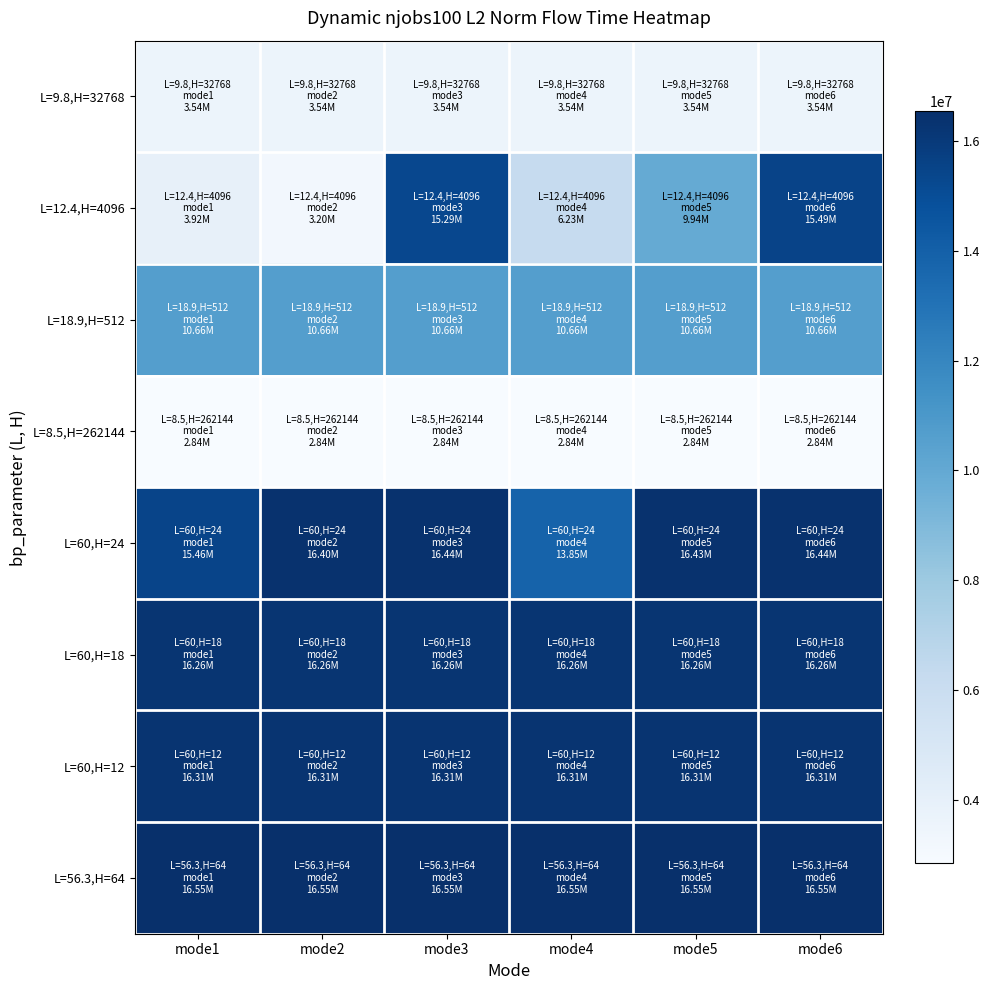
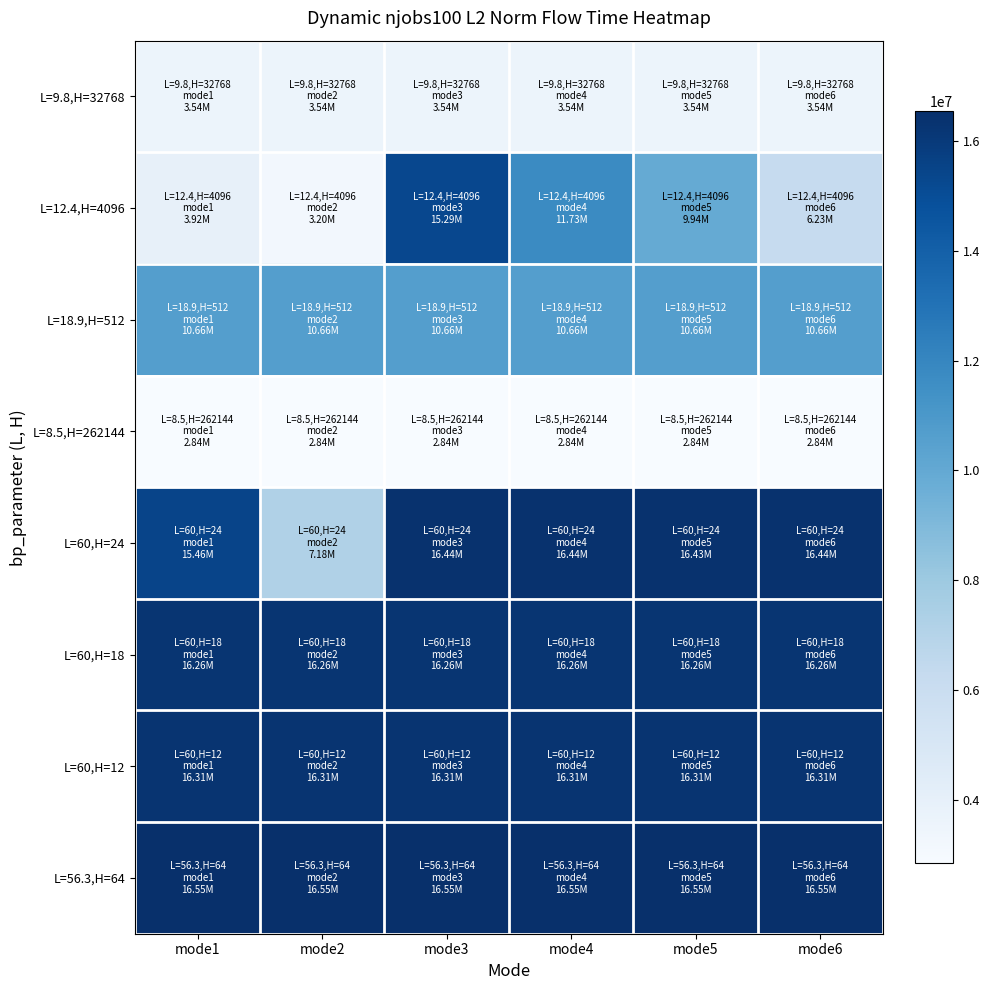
  {
    "L=12.4,H=4096": {
-     "mode4": "6.23M",
-     "mode6": "15.49M"
+     "mode4": "11.73M",
+     "mode6": "6.23M"
    },
    "L=60,H=24": {
-     "mode2": "16.40M",
-     "mode4": "13.85M"
+     "mode2": "7.18M",
+     "mode4": "16.44M"
    }
  }
